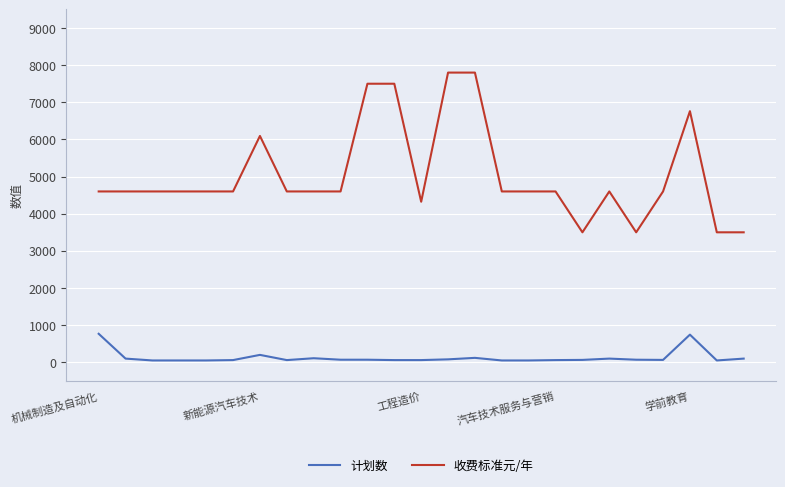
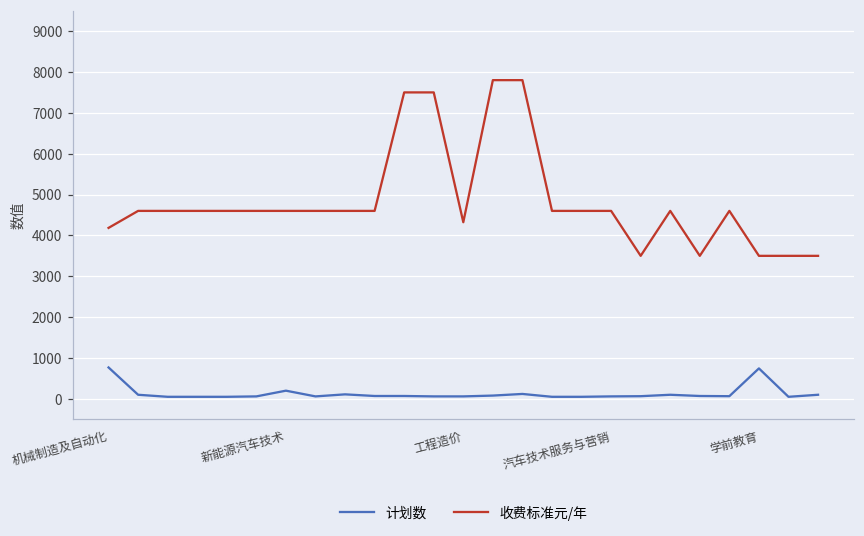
  {
    "计划数": {
      "机械制造及自动化": 800,
      "新能源汽车技术": 200,
      "工程造价": 100,
      "汽车技术服务与营销": 100,
      "学前教育": 700
    },
    "收费标准元/年": {
-     "机械制造及自动化": 4600,
-     "新能源汽车技术": 6100,
+     "机械制造及自动化": 4200,
+     "新能源汽车技术": 4600,
      "工程造价": 4300,
      "汽车技术服务与营销": 4600,
-     "学前教育": 6800
+     "学前教育": 3500
    }
  }
